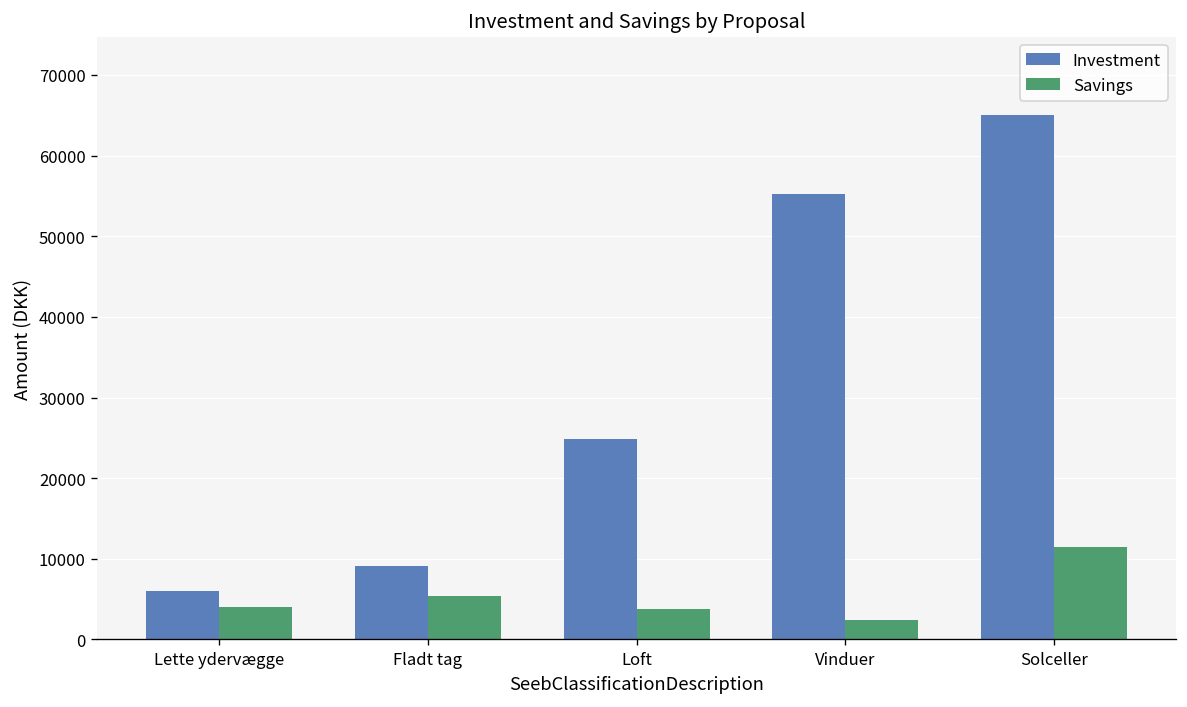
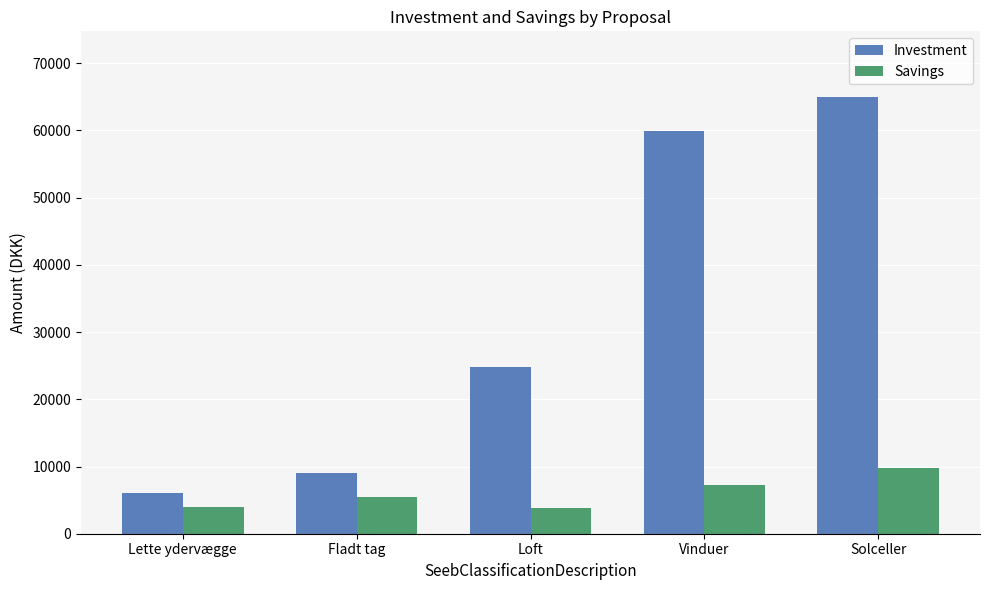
  {
    "Investment": {
      "Lette ydervægge": 6000,
      "Fladt tag": 9000,
      "Loft": 25000,
-     "Vinduer": 55000,
+     "Vinduer": 60000,
      "Solceller": 65000
    },
    "Savings": {
      "Lette ydervægge": 4000,
      "Fladt tag": 5000,
      "Loft": 4000,
-     "Vinduer": 2000,
-     "Solceller": 11000
+     "Vinduer": 7000,
+     "Solceller": 10000
    }
  }
